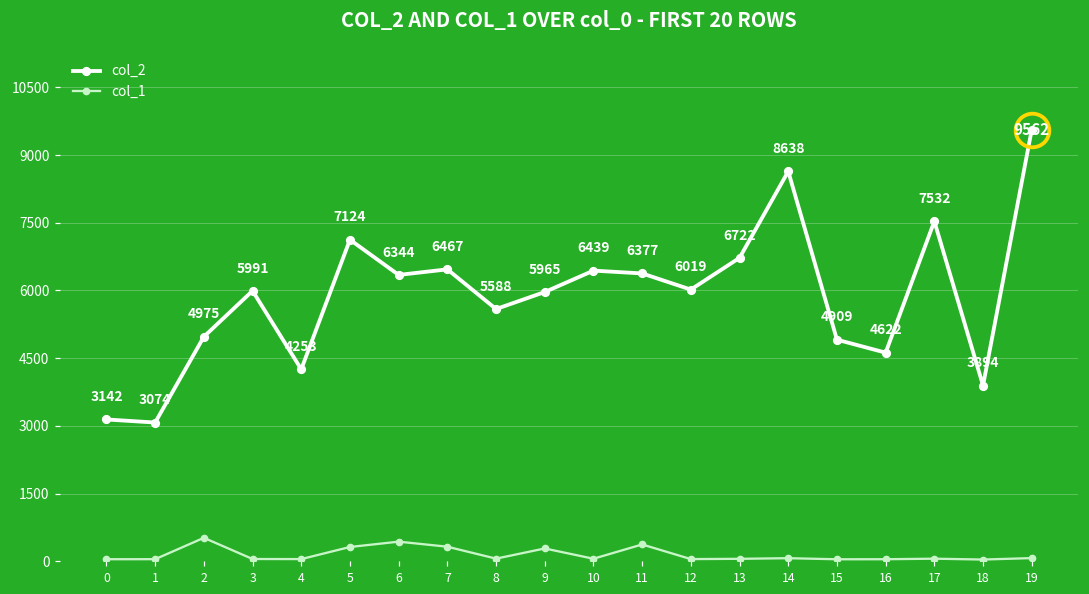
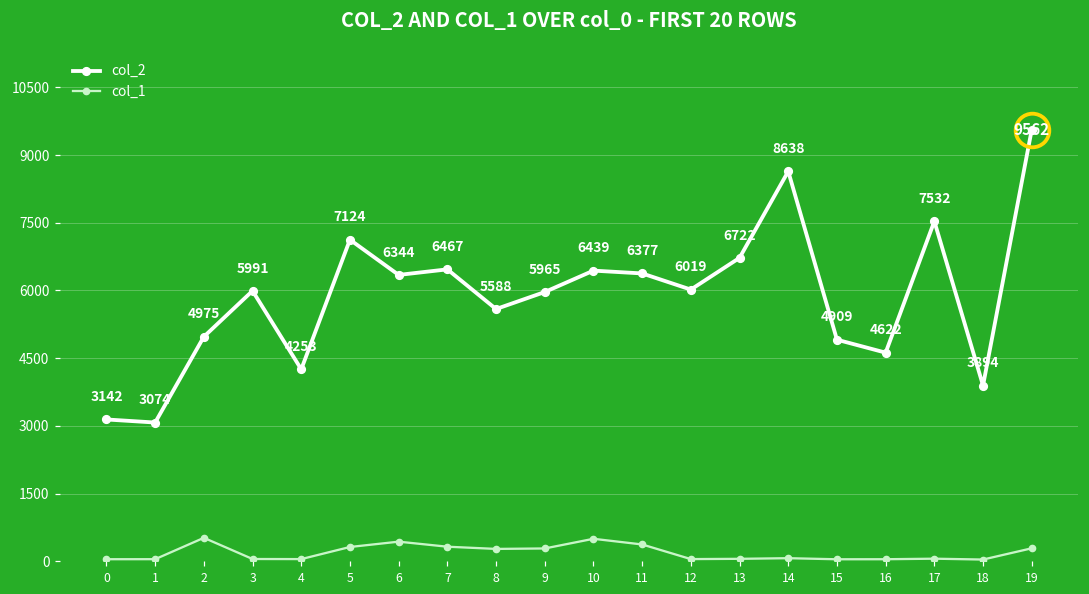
  {
    "col_1": {
      "0": 0,
      "1": 0,
      "2": 500,
      "3": 100,
      "4": 0,
      "5": 300,
      "6": 400,
      "7": 300,
-     "8": 100,
+     "8": 300,
      "9": 300,
-     "10": 100,
+     "10": 500,
      "11": 400,
      "12": 0,
      "13": 100,
      "14": 100,
      "15": 0,
      "16": 0,
      "17": 100,
      "18": 0,
-     "19": 100
+     "19": 300
    }
  }
